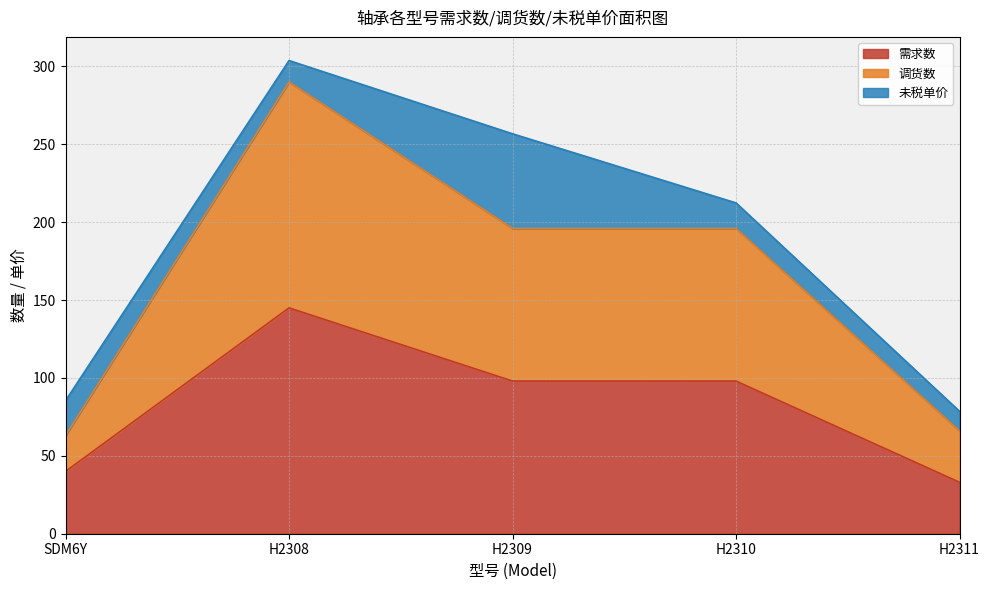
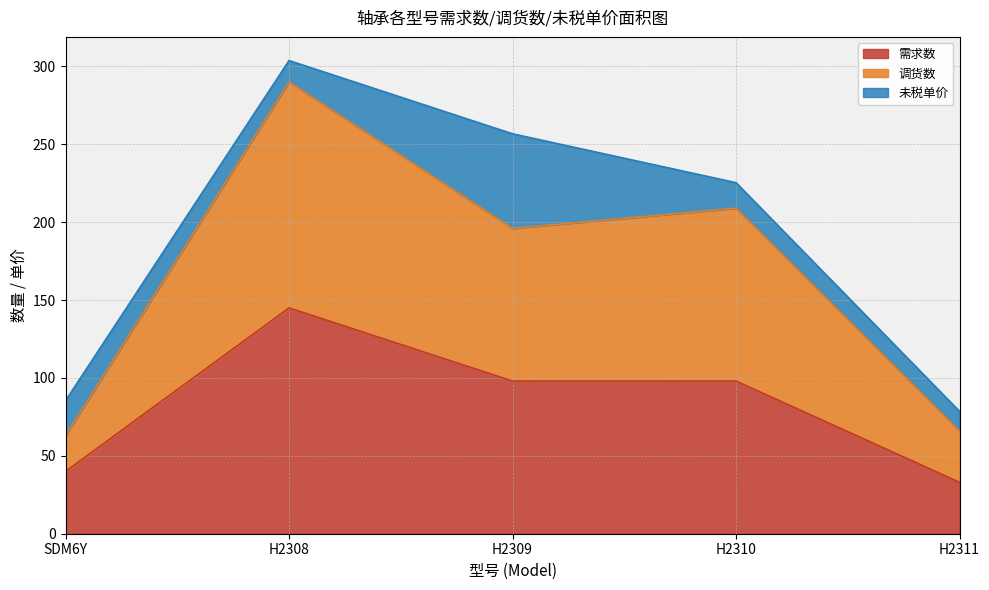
  {
    "需求数": {
      "SDM6Y": 40,
      "H2308": 145,
      "H2309": 98,
      "H2310": 98,
      "H2311": 33
    },
    "调货数": {
      "SDM6Y": 23,
      "H2308": 145,
      "H2309": 98,
-     "H2310": 98,
+     "H2310": 111,
      "H2311": 33
    },
    "未税单价": {
      "SDM6Y": 22,
      "H2308": 14,
      "H2309": 61,
      "H2310": 16,
      "H2311": 13
    }
  }
